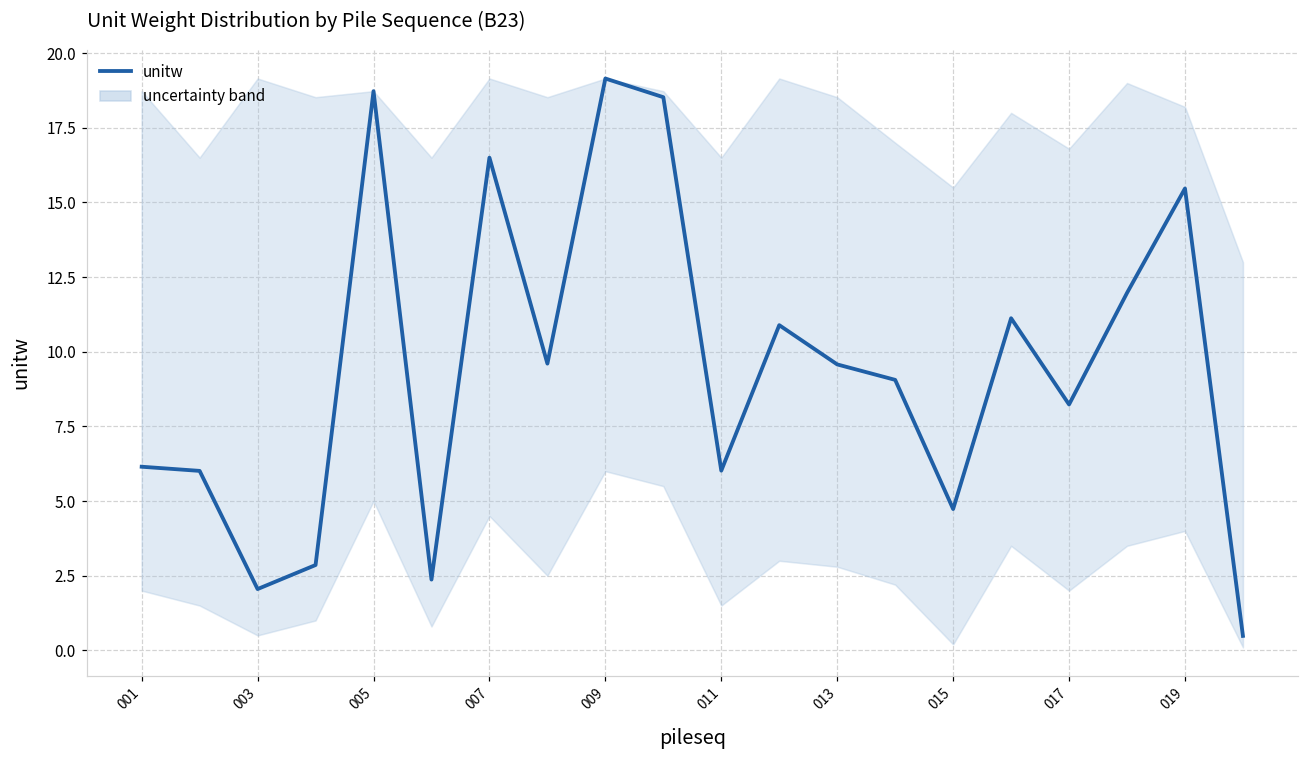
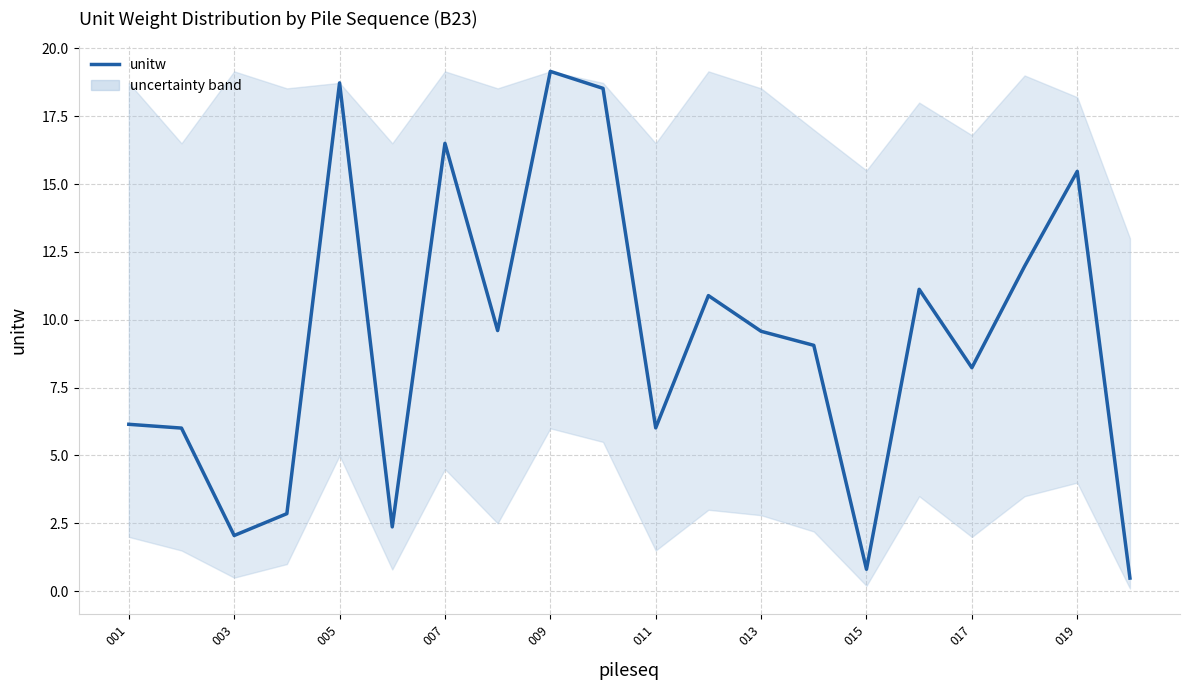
  {
    "unitw": {
      "001": 6.1,
      "003": 2.1,
      "007": 16.5,
      "011": 6.0,
      "013": 9.6,
-     "015": 4.7,
+     "015": 0.8,
      "017": 8.2,
      "019": 15.5
    }
  }
